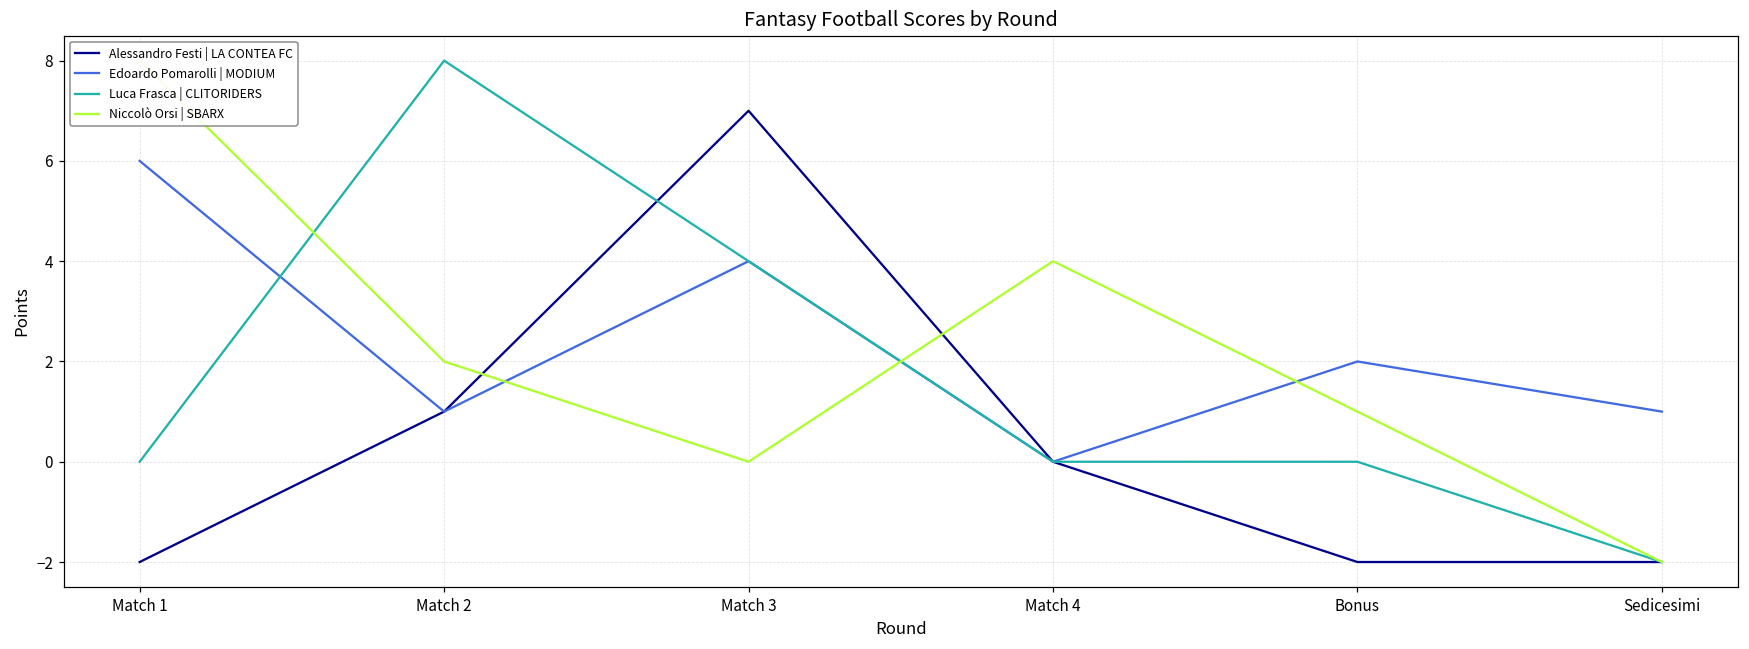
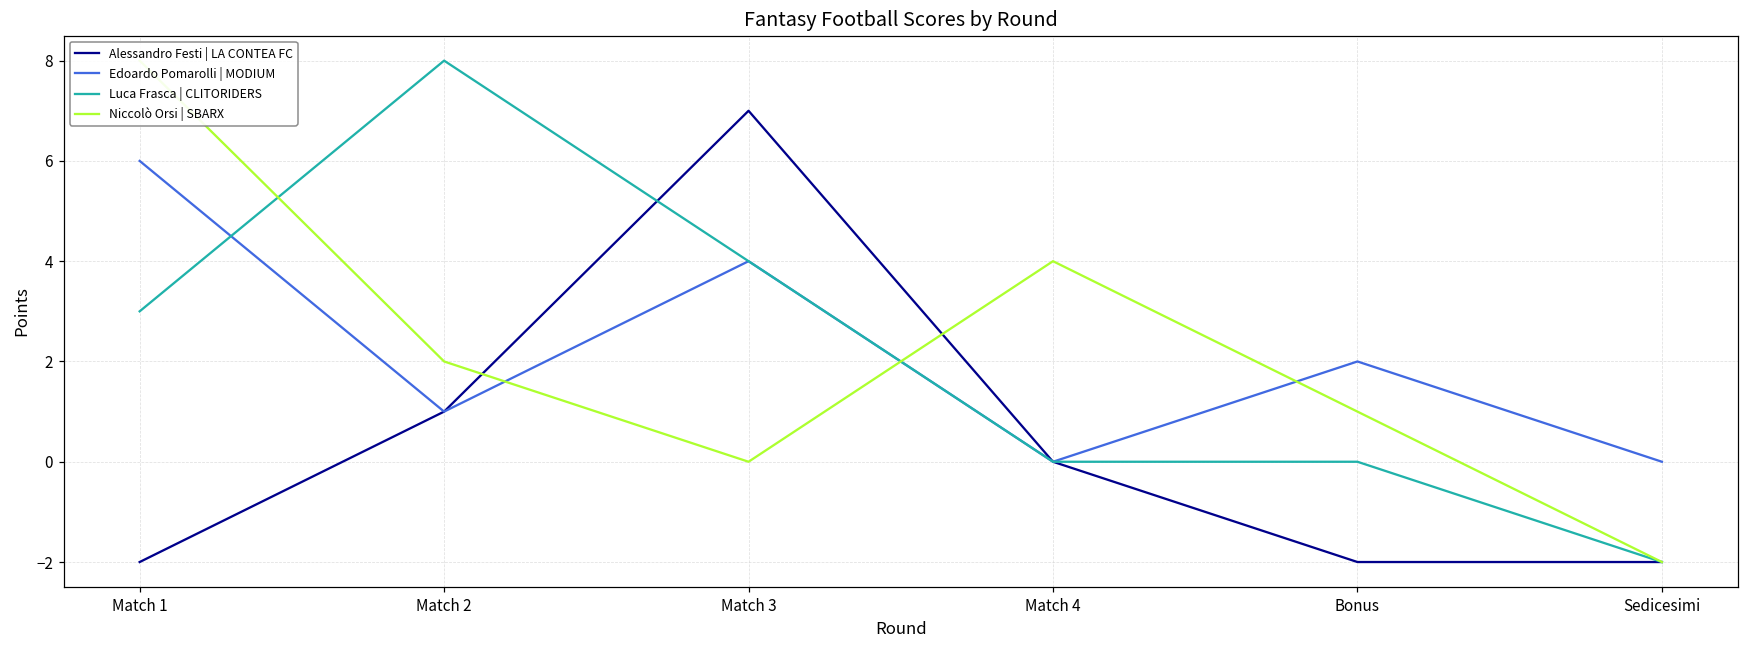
  {
    "Alessandro Festi | LA CONTEA FC": {
      "Match 1": -2,
      "Match 3": 7,
      "Bonus": -2
    },
    "Edoardo Pomarolli | MODIUM": {
      "Match 1": 6,
      "Bonus": 2,
-     "Sedicesimi": 1
+     "Sedicesimi": 0
    },
    "Luca Frasca | CLITORIDERS": {
-     "Match 1": 0,
+     "Match 1": 3,
      "Match 2": 8,
      "Bonus": 0
    },
    "Niccolò Orsi | SBARX": {
      "Match 2": 2,
      "Match 3": 0,
      "Match 4": 4,
      "Bonus": 1
    }
  }
